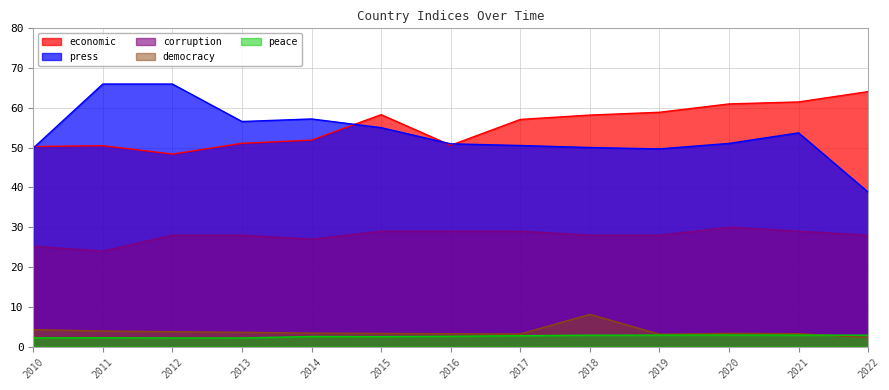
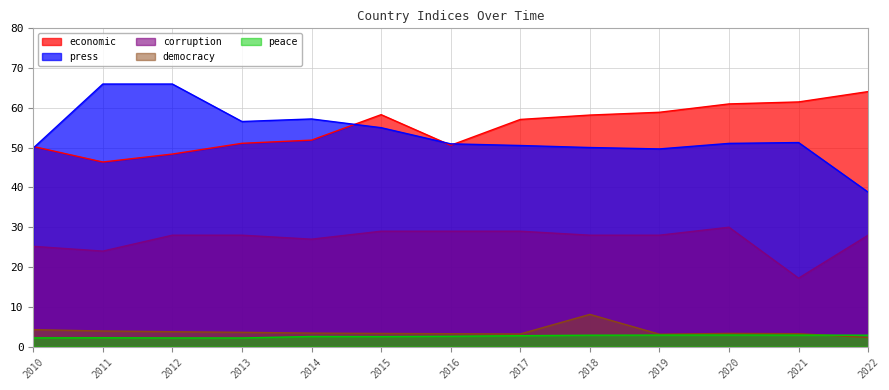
  {
    "economic": {
-     "2011": 51,
+     "2011": 46,
      "2012": 48,
      "2013": 51,
      "2014": 52,
      "2015": 58,
      "2017": 57,
      "2018": 58,
      "2019": 59,
      "2020": 61,
      "2021": 62,
      "2022": 64
    },
    "press": {
      "2011": 66,
      "2012": 66,
      "2013": 57,
      "2014": 57,
      "2015": 55,
      "2017": 51,
      "2018": 50,
      "2019": 50,
      "2020": 51,
-     "2021": 54,
+     "2021": 51,
      "2022": 39
    },
    "corruption": {
      "2010": 25,
      "2011": 24,
      "2012": 28,
      "2013": 28,
      "2014": 27,
      "2015": 29,
      "2016": 29,
      "2017": 29,
      "2018": 28,
      "2019": 28,
      "2020": 30,
-     "2021": 29,
+     "2021": 17,
      "2022": 28
    },
    "democracy": {
      "2010": 4,
      "2011": 4,
      "2012": 4,
      "2013": 4,
      "2014": 3,
      "2015": 3,
      "2016": 3,
      "2018": 8
    },
    "peace": {
      "2010": 2,
      "2011": 2,
      "2012": 2,
      "2013": 2,
      "2014": 3,
      "2015": 3,
      "2016": 3,
      "2018": 3
    }
  }
